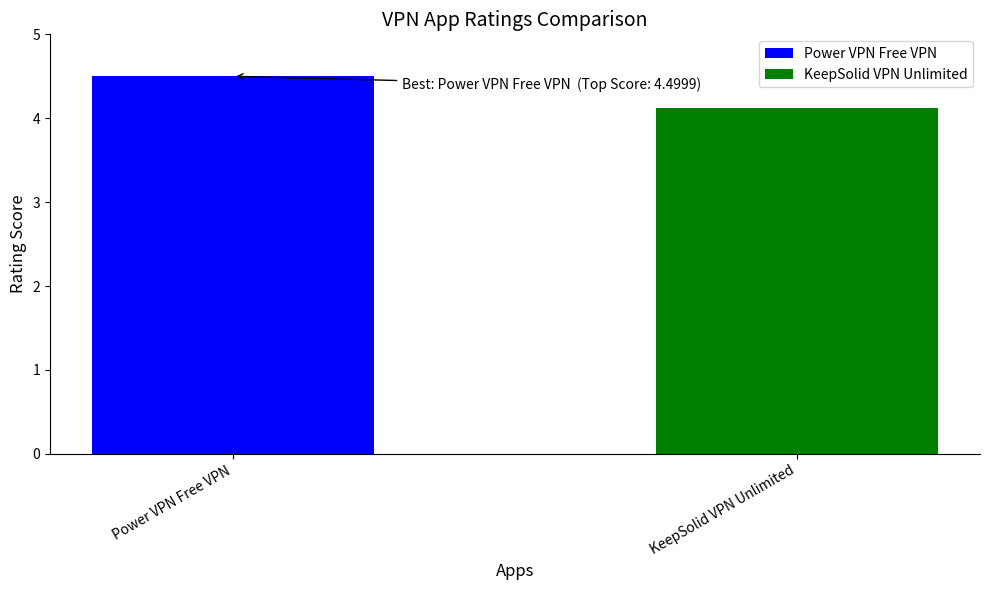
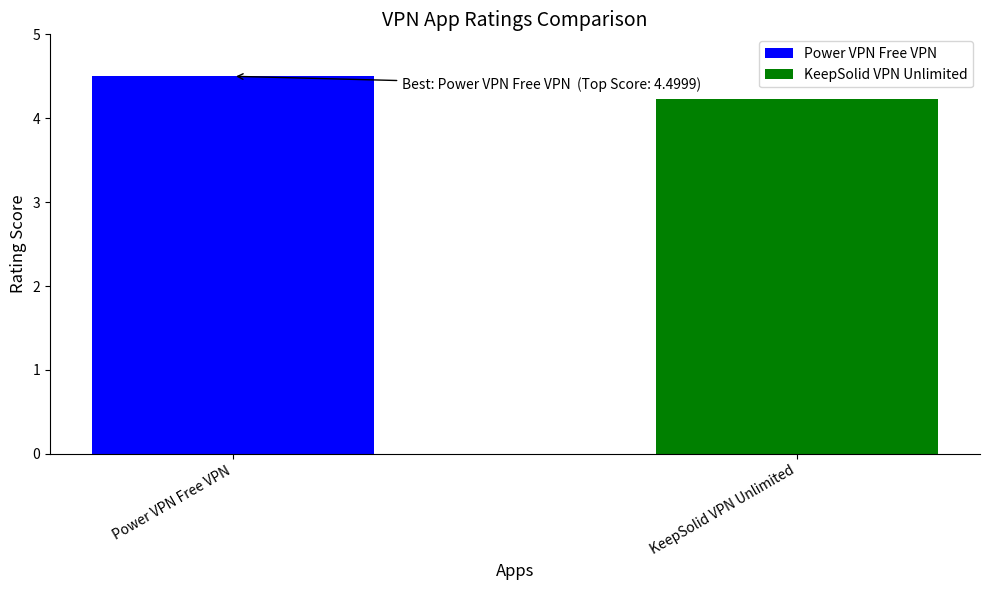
  {
-   "KeepSolid VPN Unlimited": 4.1
+   "KeepSolid VPN Unlimited": 4.2
  }
